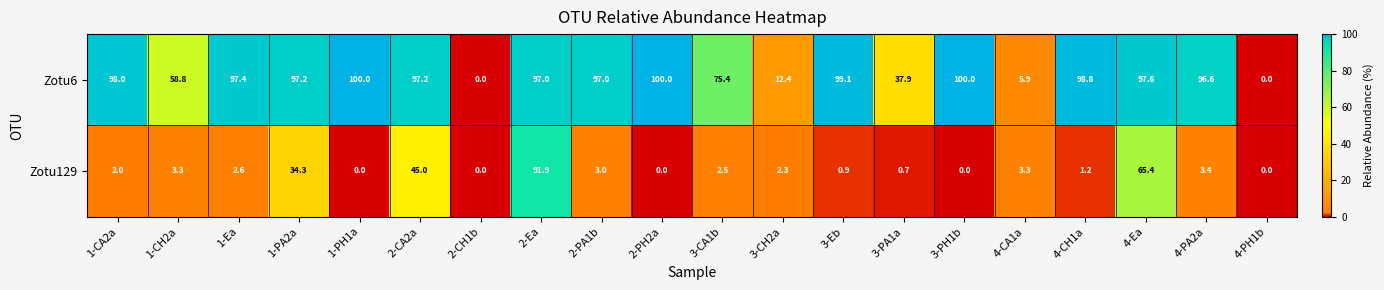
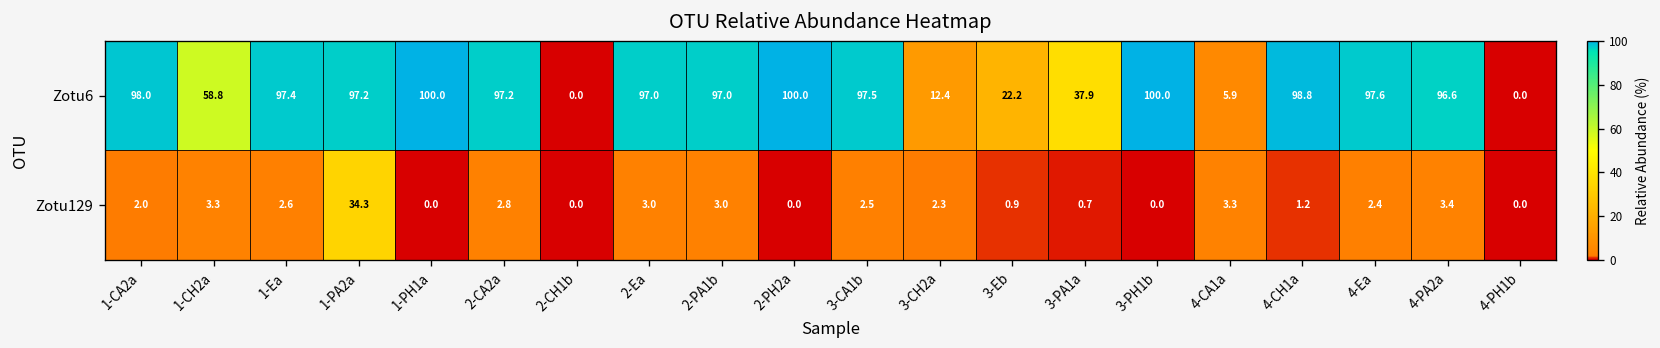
  {
    "Zotu6": {
      "1-CA2a": 98.0,
      "1-CH2a": 58.8,
      "1-Ea": 97.4,
      "1-PA2a": 97.2,
      "1-PH1a": 100.0,
      "2-CA2a": 97.2,
      "2-CH1b": 0.0,
      "2-Ea": 97.0,
      "2-PA1b": 97.0,
      "2-PH2a": 100.0,
-     "3-CA1b": 75.4,
+     "3-CA1b": 97.5,
      "3-CH2a": 12.4,
-     "3-Eb": 99.1,
+     "3-Eb": 22.2,
      "3-PA1a": 37.9,
      "3-PH1b": 100.0,
      "4-CA1a": 5.9,
      "4-CH1a": 98.8,
      "4-Ea": 97.6,
      "4-PA2a": 96.6,
      "4-PH1b": 0.0
    },
    "Zotu129": {
      "1-CA2a": 2.0,
      "1-CH2a": 3.3,
      "1-Ea": 2.6,
      "1-PA2a": 34.3,
      "1-PH1a": 0.0,
-     "2-CA2a": 45.0,
+     "2-CA2a": 2.8,
      "2-CH1b": 0.0,
-     "2-Ea": 91.9,
+     "2-Ea": 3.0,
      "2-PA1b": 3.0,
      "2-PH2a": 0.0,
      "3-CA1b": 2.5,
      "3-CH2a": 2.3,
      "3-Eb": 0.9,
      "3-PA1a": 0.7,
      "3-PH1b": 0.0,
      "4-CA1a": 3.3,
      "4-CH1a": 1.2,
-     "4-Ea": 65.4,
+     "4-Ea": 2.4,
      "4-PA2a": 3.4,
      "4-PH1b": 0.0
    }
  }
